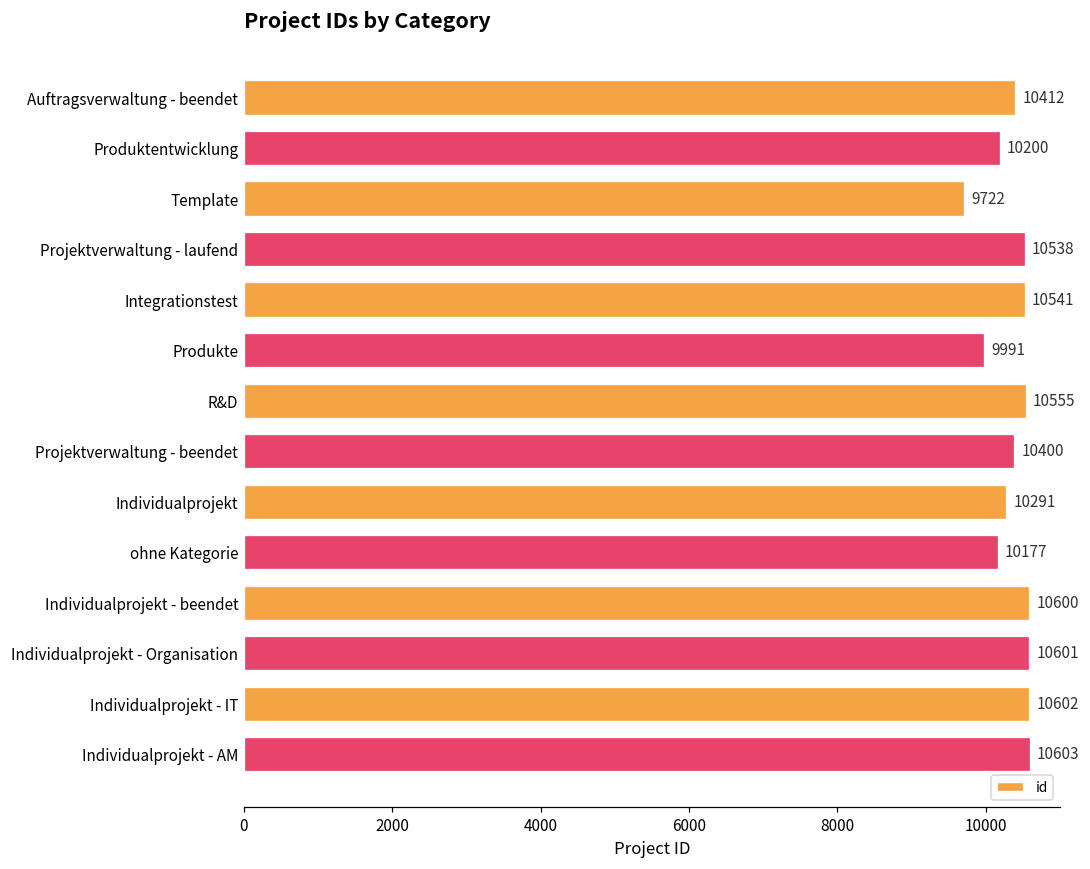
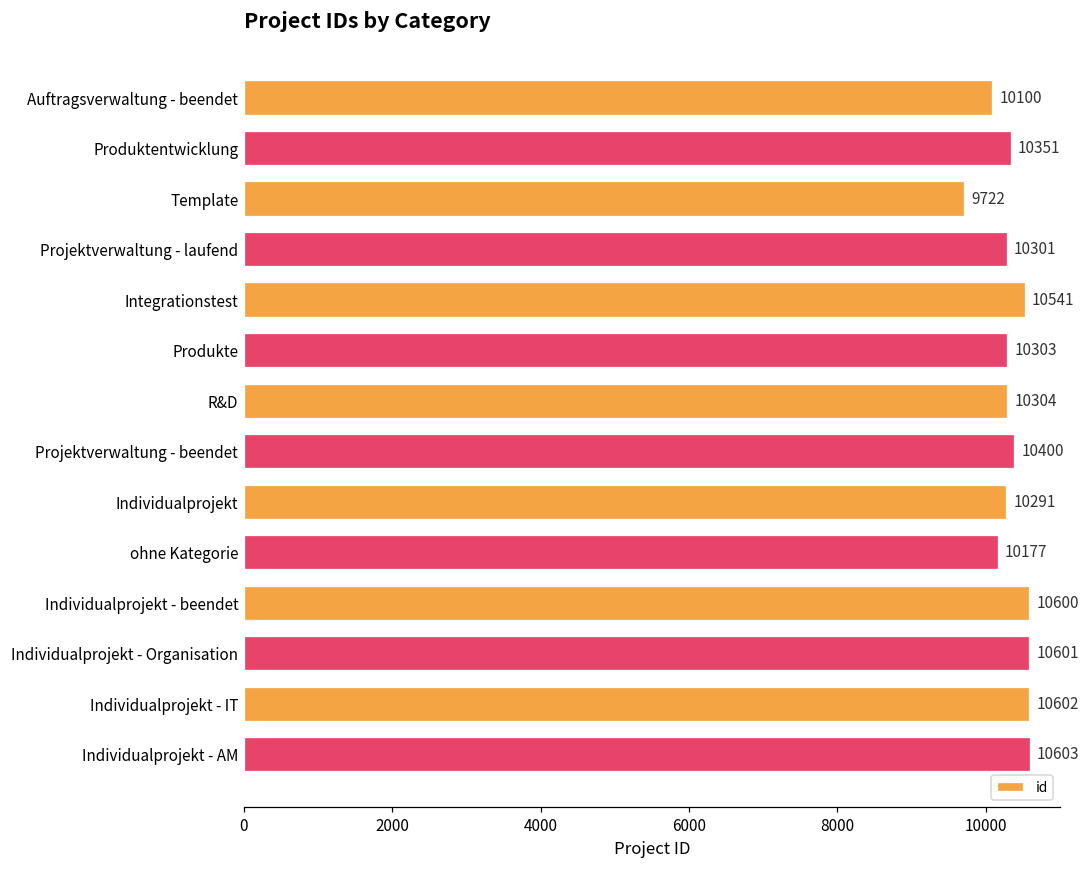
  {
-   "Auftragsverwaltung - beendet": 10412,
-   "Produktentwicklung": 10200,
+   "Auftragsverwaltung - beendet": 10100,
+   "Produktentwicklung": 10351,
    "Template": 9722,
-   "Projektverwaltung - laufend": 10538,
+   "Projektverwaltung - laufend": 10301,
    "Integrationstest": 10541,
-   "Produkte": 9991,
-   "R&D": 10555,
+   "Produkte": 10303,
+   "R&D": 10304,
    "Projektverwaltung - beendet": 10400,
    "Individualprojekt": 10291,
    "ohne Kategorie": 10177,
    "Individualprojekt - beendet": 10600,
    "Individualprojekt - Organisation": 10601,
    "Individualprojekt - IT": 10602,
    "Individualprojekt - AM": 10603
  }
